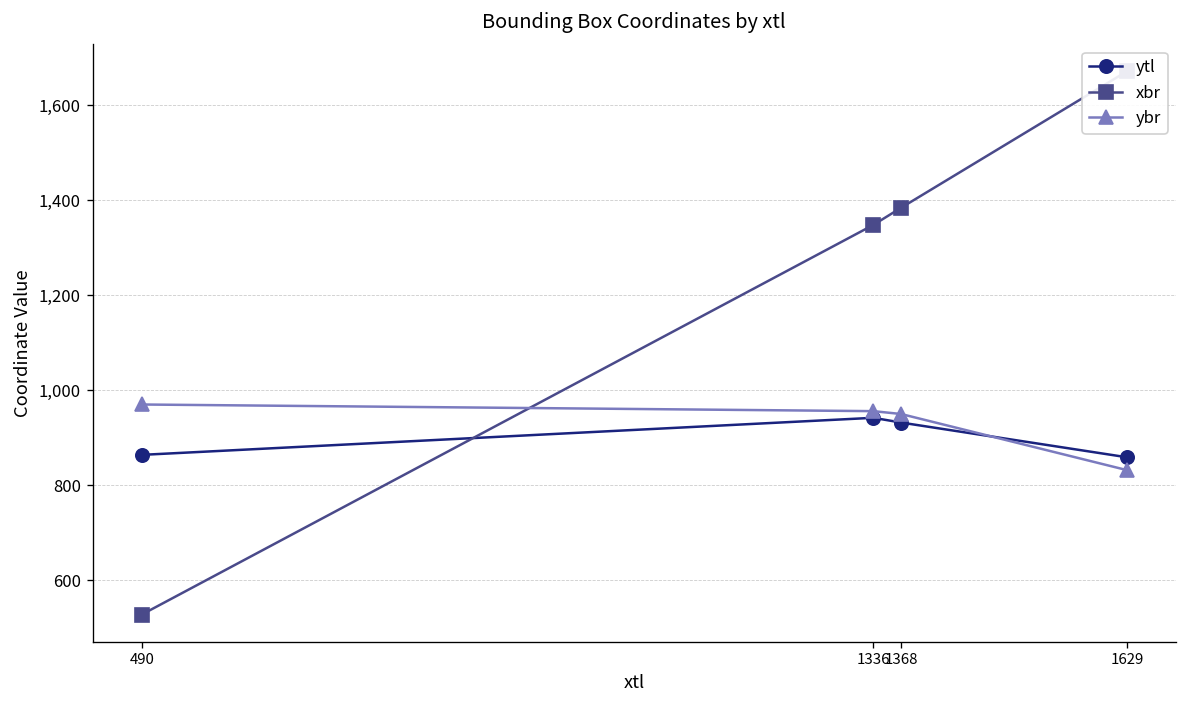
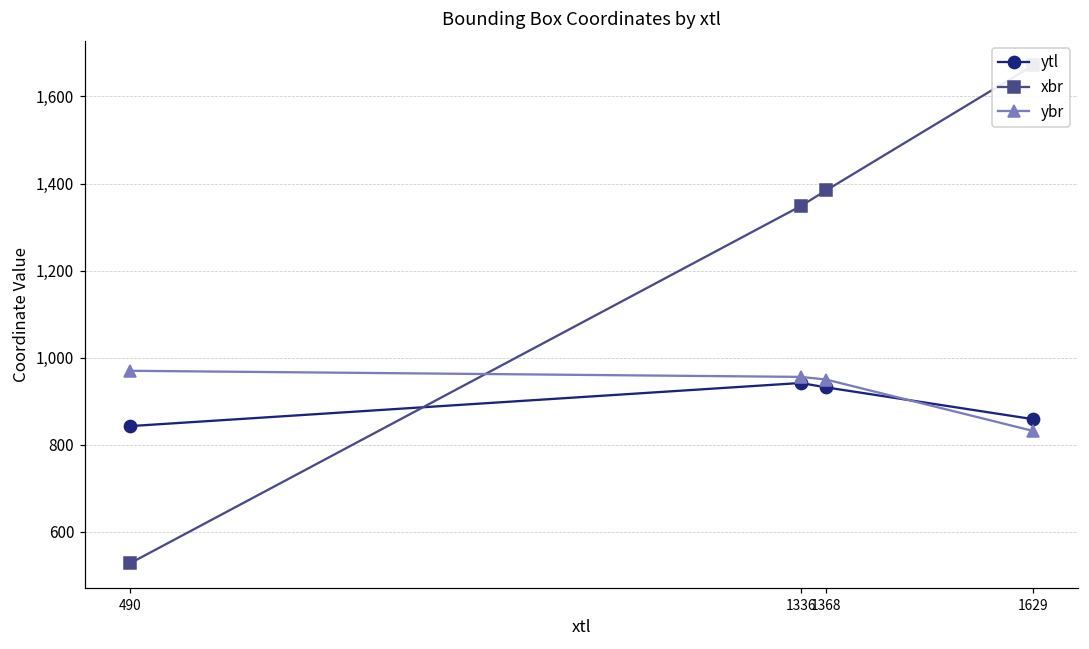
  {
    "ytl": {
-     "490": 860,
+     "490": 840,
      "1629": 860
    },
    "xbr": {
      "490": 530
    },
    "ybr": {
      "490": 970,
      "1629": 830
    }
  }
